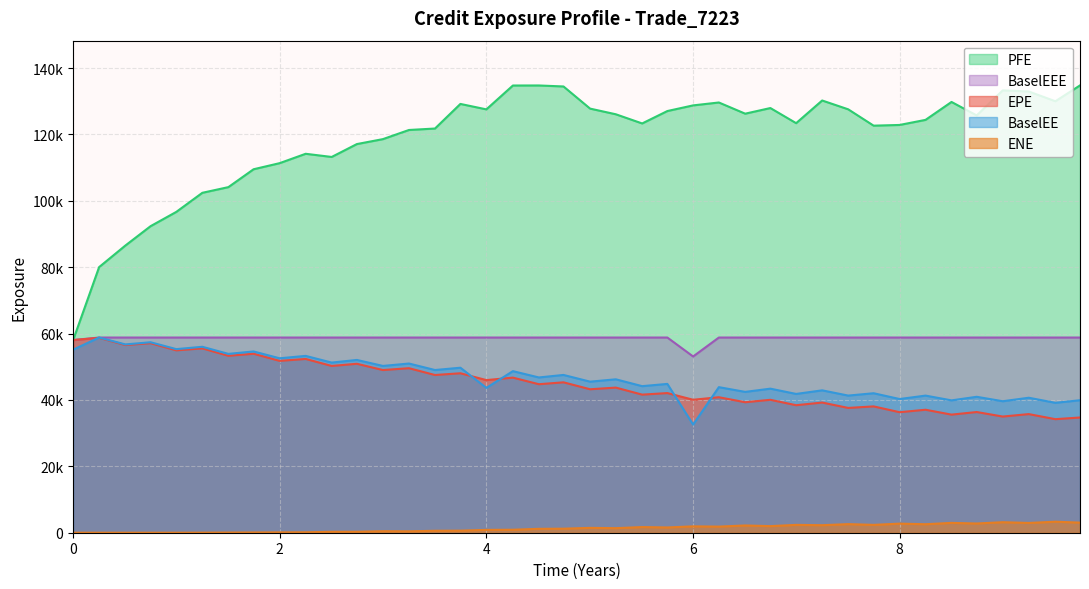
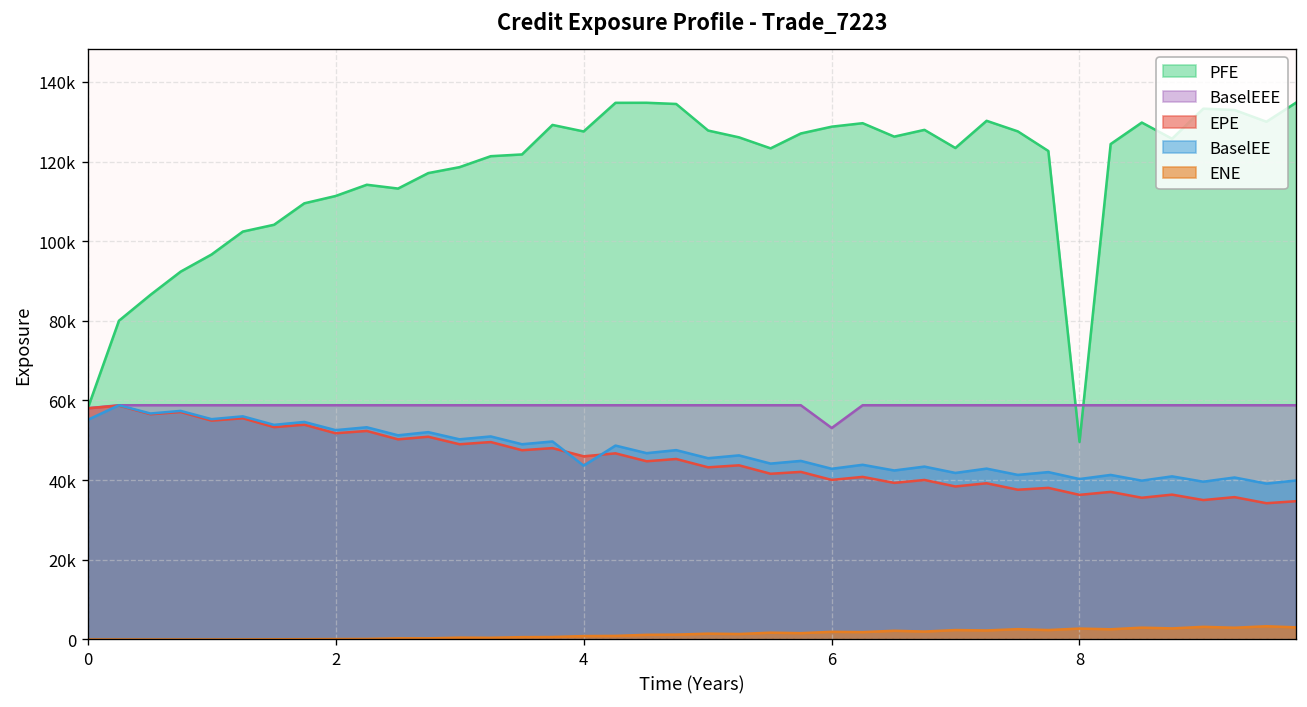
  {
    "PFE": {
      "2": 111000,
      "4": 128000,
      "6": 129000,
-     "8": 123000
+     "8": 50000
    },
    "BaselEEE": {
      "2": 59000,
      "4": 59000,
      "6": 53000,
      "8": 59000
    },
    "BaselEE": {
      "0": 55000,
      "2": 53000,
      "4": 44000,
-     "6": 33000,
+     "6": 43000,
      "8": 40000
    }
  }
